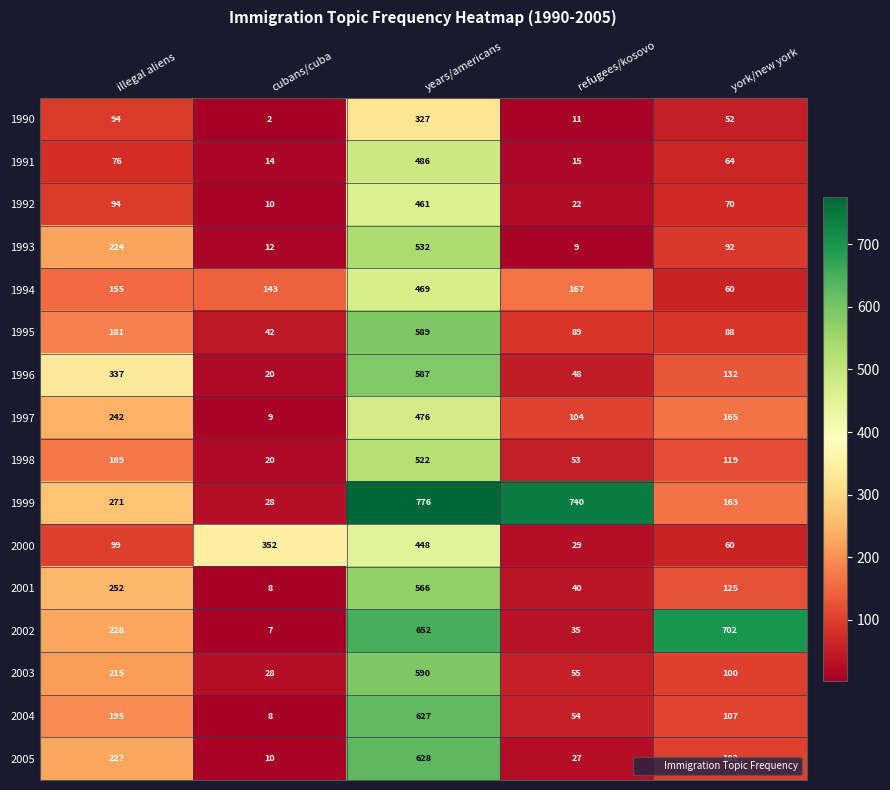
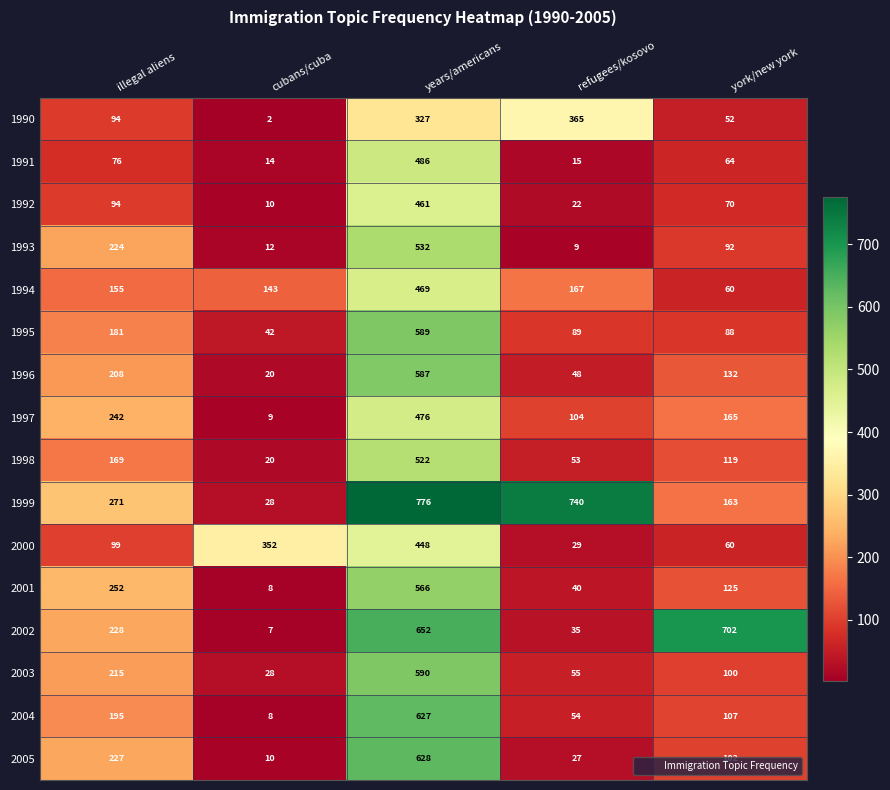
  {
    "1990": {
      "illegal aliens": 94,
      "cubans/cuba": 2,
      "years/americans": 327,
-     "refugees/kosovo": 11,
+     "refugees/kosovo": 365,
      "york/new york": 52
    },
    "1991": {
      "illegal aliens": 76,
      "cubans/cuba": 14,
      "years/americans": 486,
      "refugees/kosovo": 15,
      "york/new york": 64
    },
    "1992": {
      "illegal aliens": 94,
      "cubans/cuba": 10,
      "years/americans": 461,
      "refugees/kosovo": 22,
      "york/new york": 70
    },
    "1993": {
      "illegal aliens": 224,
      "cubans/cuba": 12,
      "years/americans": 532,
      "refugees/kosovo": 9,
      "york/new york": 92
    },
    "1994": {
      "illegal aliens": 155,
      "cubans/cuba": 143,
      "years/americans": 469,
      "refugees/kosovo": 167,
      "york/new york": 60
    },
    "1995": {
      "illegal aliens": 181,
      "cubans/cuba": 42,
      "years/americans": 589,
      "refugees/kosovo": 89,
      "york/new york": 88
    },
    "1996": {
-     "illegal aliens": 337,
+     "illegal aliens": 208,
      "cubans/cuba": 20,
      "years/americans": 587,
      "refugees/kosovo": 48,
      "york/new york": 132
    },
    "1997": {
      "illegal aliens": 242,
      "cubans/cuba": 9,
      "years/americans": 476,
      "refugees/kosovo": 104,
      "york/new york": 165
    },
    "1998": {
      "illegal aliens": 169,
      "cubans/cuba": 20,
      "years/americans": 522,
      "refugees/kosovo": 53,
      "york/new york": 119
    },
    "1999": {
      "illegal aliens": 271,
      "cubans/cuba": 28,
      "years/americans": 776,
      "refugees/kosovo": 740,
      "york/new york": 163
    },
    "2000": {
      "illegal aliens": 99,
      "cubans/cuba": 352,
      "years/americans": 448,
      "refugees/kosovo": 29,
      "york/new york": 60
    },
    "2001": {
      "illegal aliens": 252,
      "cubans/cuba": 8,
      "years/americans": 566,
      "refugees/kosovo": 40,
      "york/new york": 125
    },
    "2002": {
      "illegal aliens": 228,
      "cubans/cuba": 7,
      "years/americans": 652,
      "refugees/kosovo": 35,
      "york/new york": 702
    },
    "2003": {
      "illegal aliens": 215,
      "cubans/cuba": 28,
      "years/americans": 590,
      "refugees/kosovo": 55,
      "york/new york": 100
    },
    "2004": {
      "illegal aliens": 195,
      "cubans/cuba": 8,
      "years/americans": 627,
      "refugees/kosovo": 54,
      "york/new york": 107
    },
    "2005": {
      "illegal aliens": 227,
      "cubans/cuba": 10,
      "years/americans": 628,
      "refugees/kosovo": 27
    }
  }
